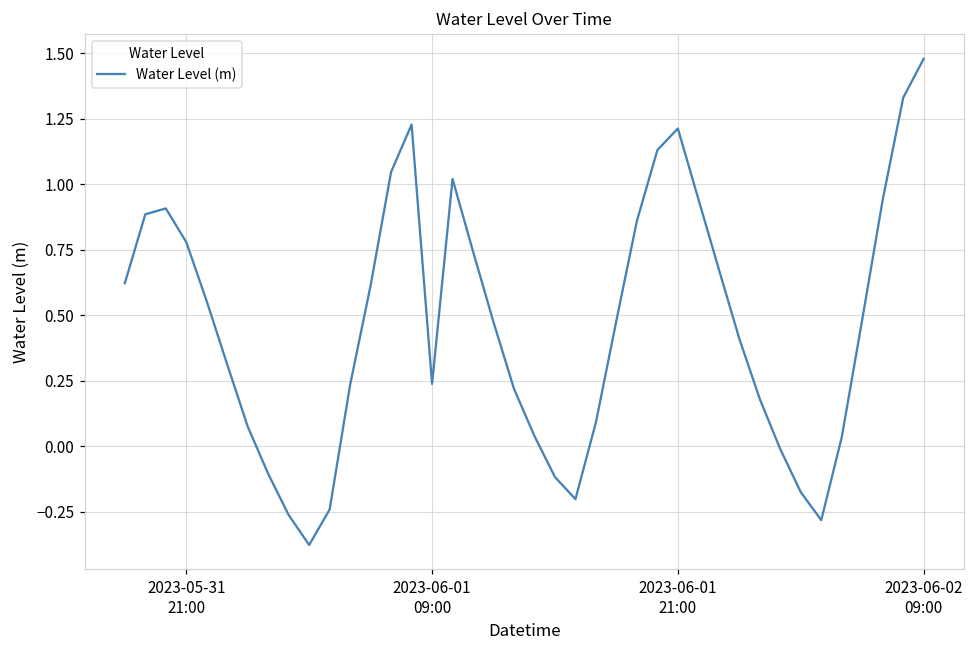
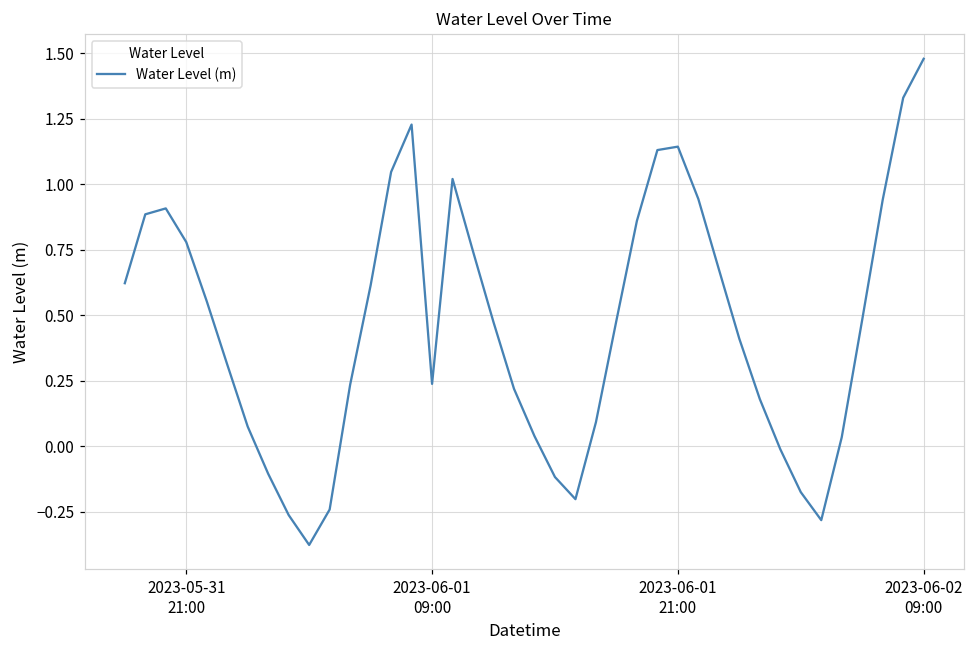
  {
    "2023-05-31 21:00": 0.78,
    "2023-06-01 09:00": 0.24,
-   "2023-06-01 21:00": 1.21,
+   "2023-06-01 21:00": 1.14,
    "2023-06-02 09:00": 1.48
  }
